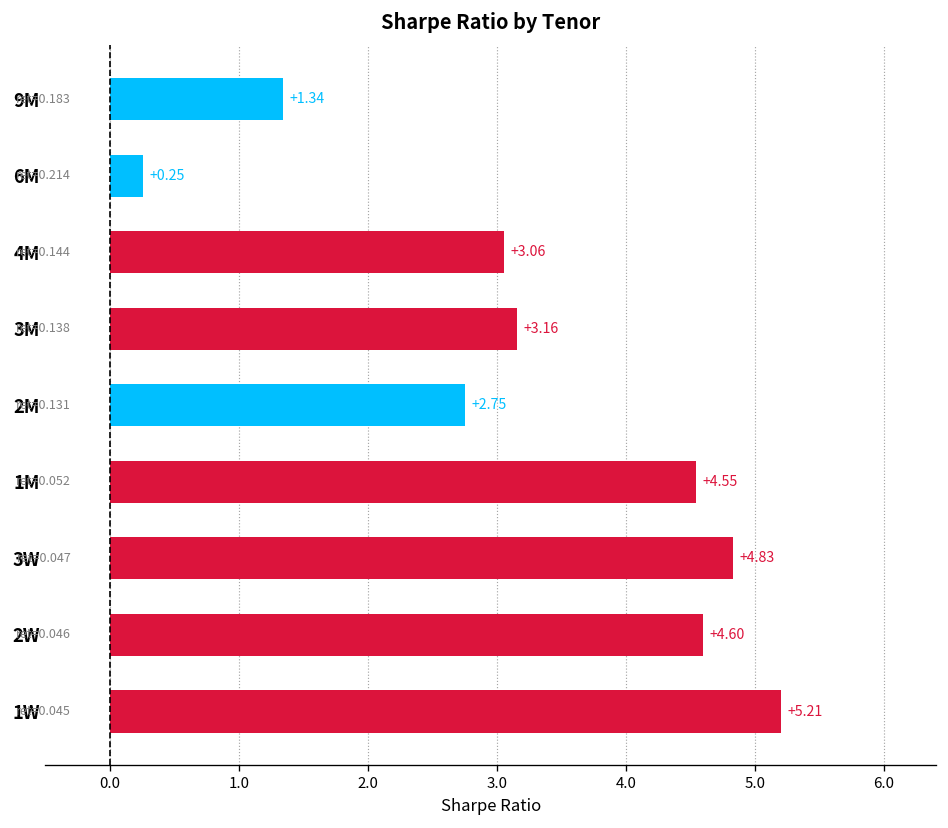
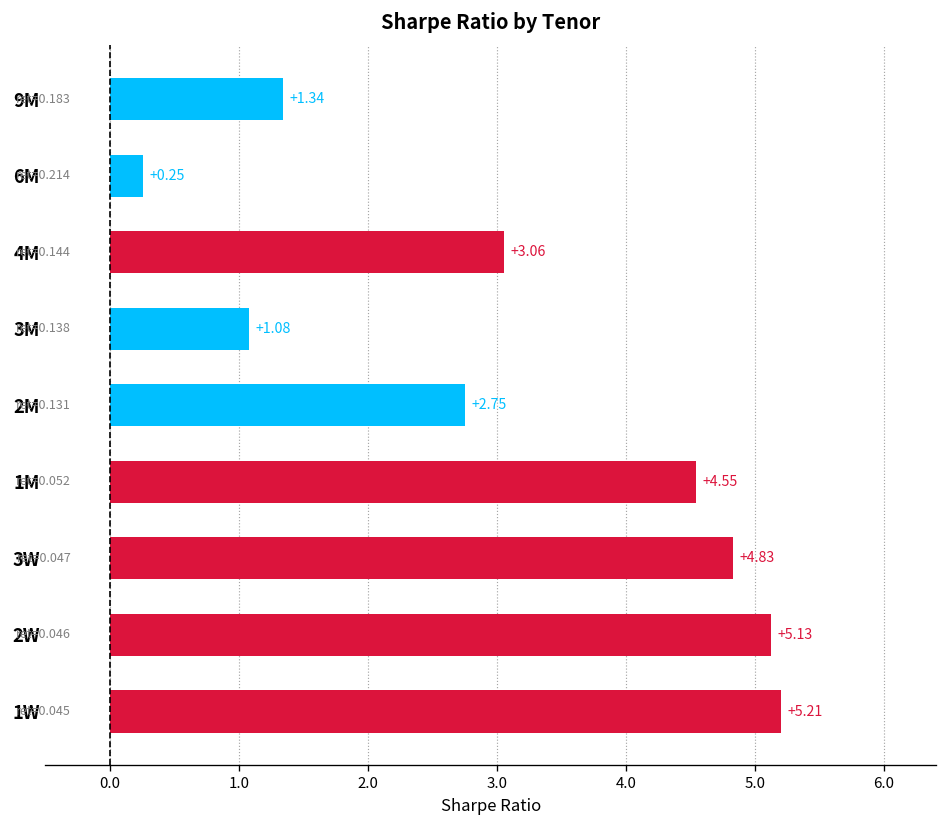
  {
    "9M": "+1.34",
    "6M": "+0.25",
    "4M": "+3.06",
-   "3M": "+3.16",
+   "3M": "+1.08",
    "2M": "+2.75",
    "1M": "+4.55",
    "3W": "+4.83",
-   "2W": "+4.60",
+   "2W": "+5.13",
    "1W": "+5.21"
  }
